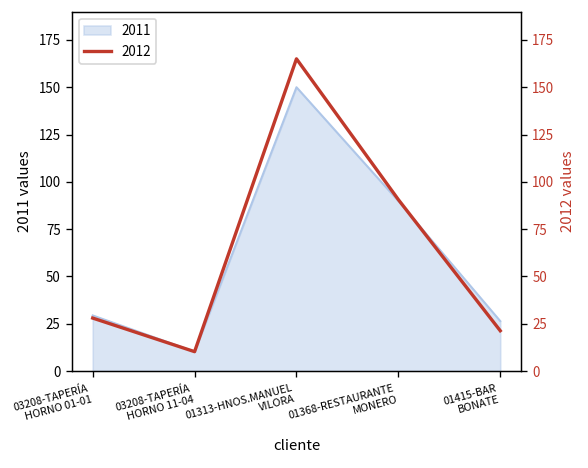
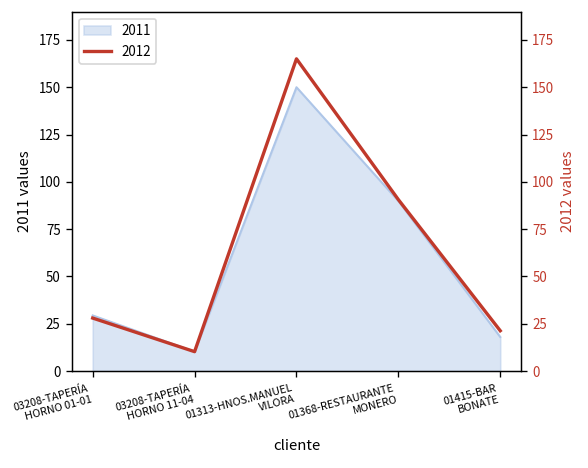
  {
    "2011": {
      "03208-TAPERÍA HORNO 01-01": 29,
      "03208-TAPERÍA HORNO 11-04": 10,
      "01313-HNOS.MANUEL VILORA": 150,
      "01368-RESTAURANTE MONERO": 90,
-     "01415-BAR BONATE": 26
+     "01415-BAR BONATE": 18
    },
    "2012": {
      "03208-TAPERÍA HORNO 01-01": 28,
      "03208-TAPERÍA HORNO 11-04": 10,
      "01313-HNOS.MANUEL VILORA": 165,
      "01368-RESTAURANTE MONERO": 91,
      "01415-BAR BONATE": 21
    }
  }
